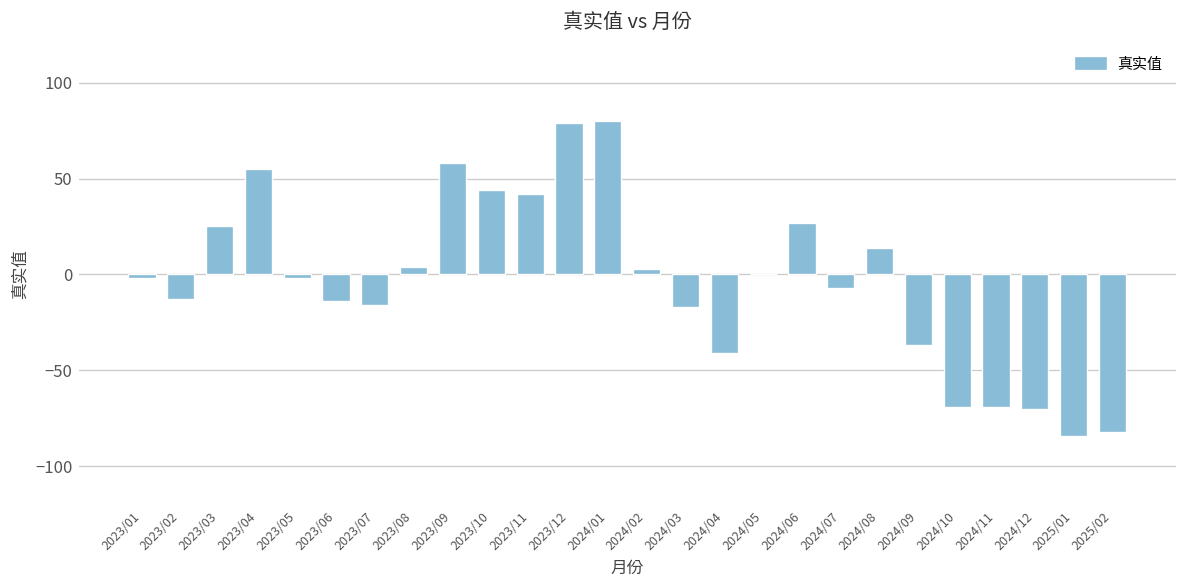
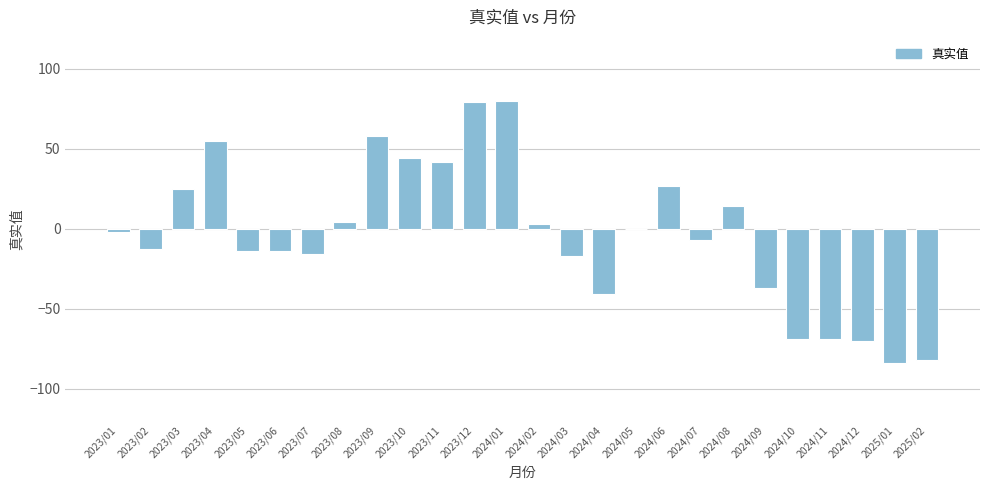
  {
    "2023/01": -2,
    "2023/02": -13,
    "2023/03": 25,
    "2023/04": 55,
-   "2023/05": -2,
+   "2023/05": -14,
    "2023/06": -14,
    "2023/07": -16,
    "2023/08": 4,
    "2023/09": 58,
    "2023/10": 44,
    "2023/11": 42,
    "2023/12": 79,
    "2024/01": 80,
    "2024/02": 3,
    "2024/03": -17,
    "2024/04": -41,
    "2024/05": 0,
    "2024/06": 27,
    "2024/07": -7,
    "2024/08": 14,
    "2024/09": -37,
    "2024/10": -69,
    "2024/11": -69,
    "2024/12": -70,
    "2025/01": -84,
    "2025/02": -82
  }
